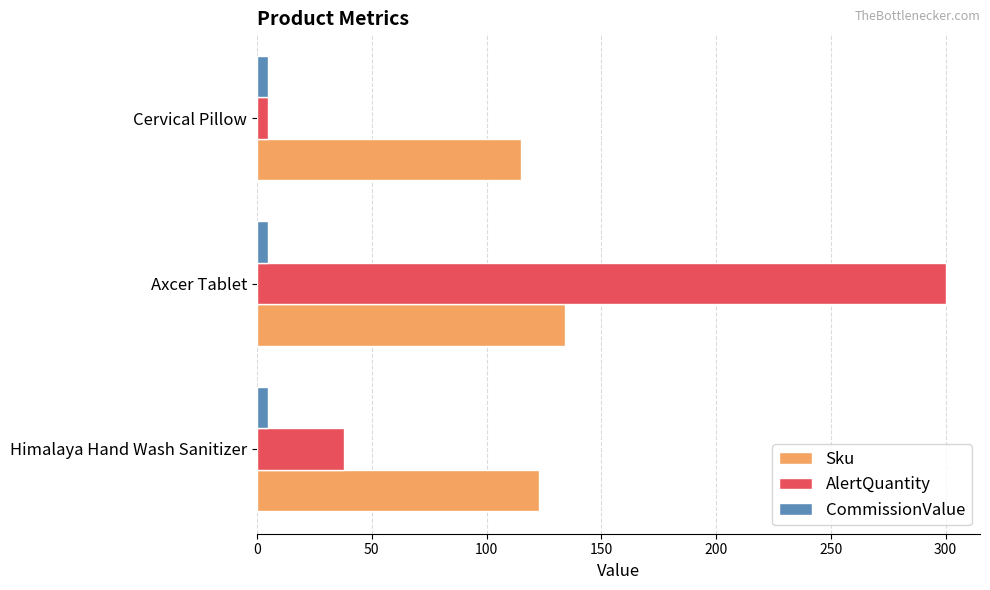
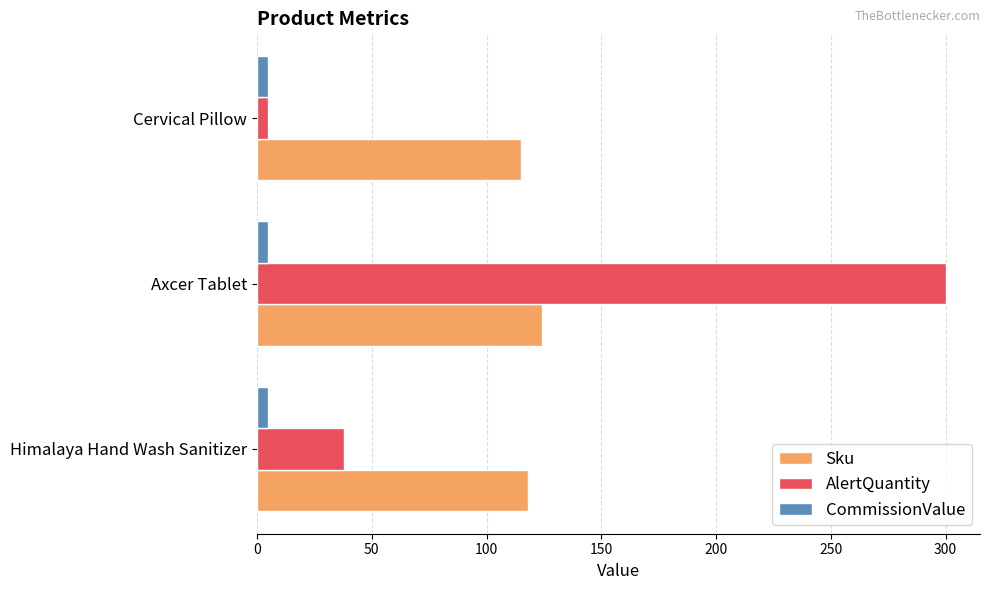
  {
    "Sku": {
      "Cervical Pillow": 115,
-     "Axcer Tablet": 134,
-     "Himalaya Hand Wash Sanitizer": 123
+     "Axcer Tablet": 124,
+     "Himalaya Hand Wash Sanitizer": 118
    },
    "AlertQuantity": {
      "Cervical Pillow": 5,
      "Axcer Tablet": 300,
      "Himalaya Hand Wash Sanitizer": 38
    },
    "CommissionValue": {
      "Cervical Pillow": 5,
      "Axcer Tablet": 5,
      "Himalaya Hand Wash Sanitizer": 5
    }
  }
